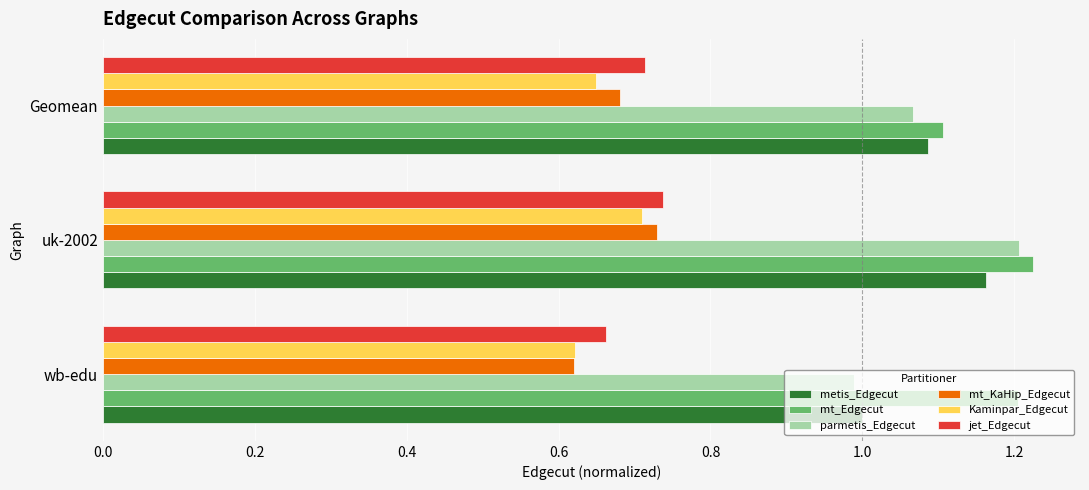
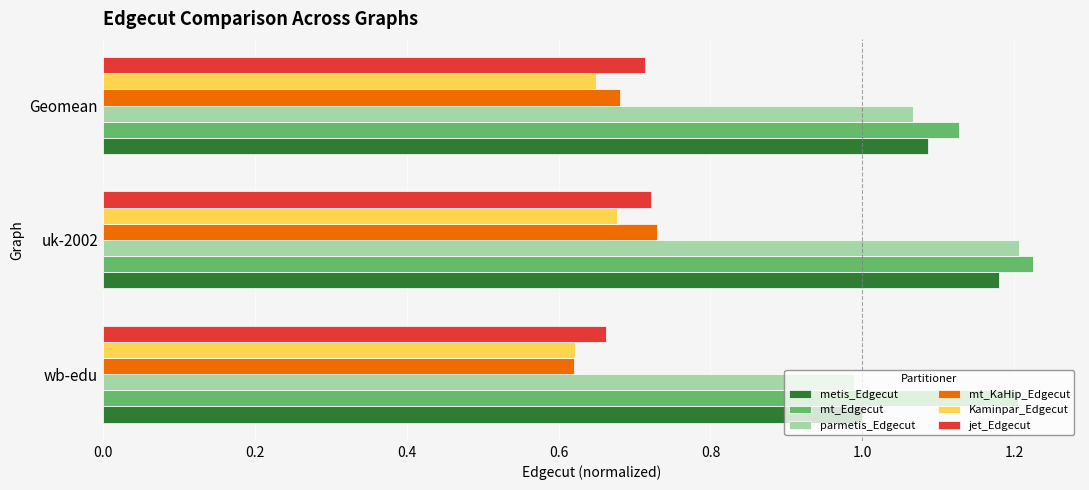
  {
    "metis_Edgecut": {
      "Geomean": 1.09,
-     "uk-2002": 1.16
+     "uk-2002": 1.18
    },
    "mt_Edgecut": {
-     "Geomean": 1.11,
+     "Geomean": 1.13,
      "uk-2002": 1.23
    },
    "parmetis_Edgecut": {
      "Geomean": 1.07,
      "uk-2002": 1.21
    },
    "mt_KaHip_Edgecut": {
      "Geomean": 0.68,
      "uk-2002": 0.73,
      "wb-edu": 0.62
    },
    "Kaminpar_Edgecut": {
      "Geomean": 0.65,
-     "uk-2002": 0.71,
+     "uk-2002": 0.68,
      "wb-edu": 0.62
    },
    "jet_Edgecut": {
      "Geomean": 0.71,
-     "uk-2002": 0.74,
+     "uk-2002": 0.72,
      "wb-edu": 0.66
    }
  }
